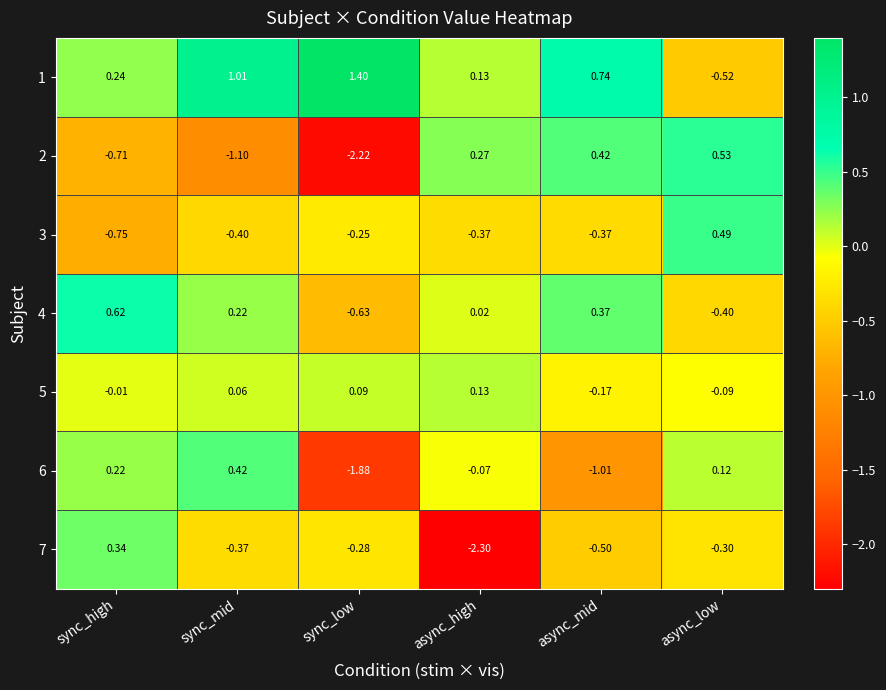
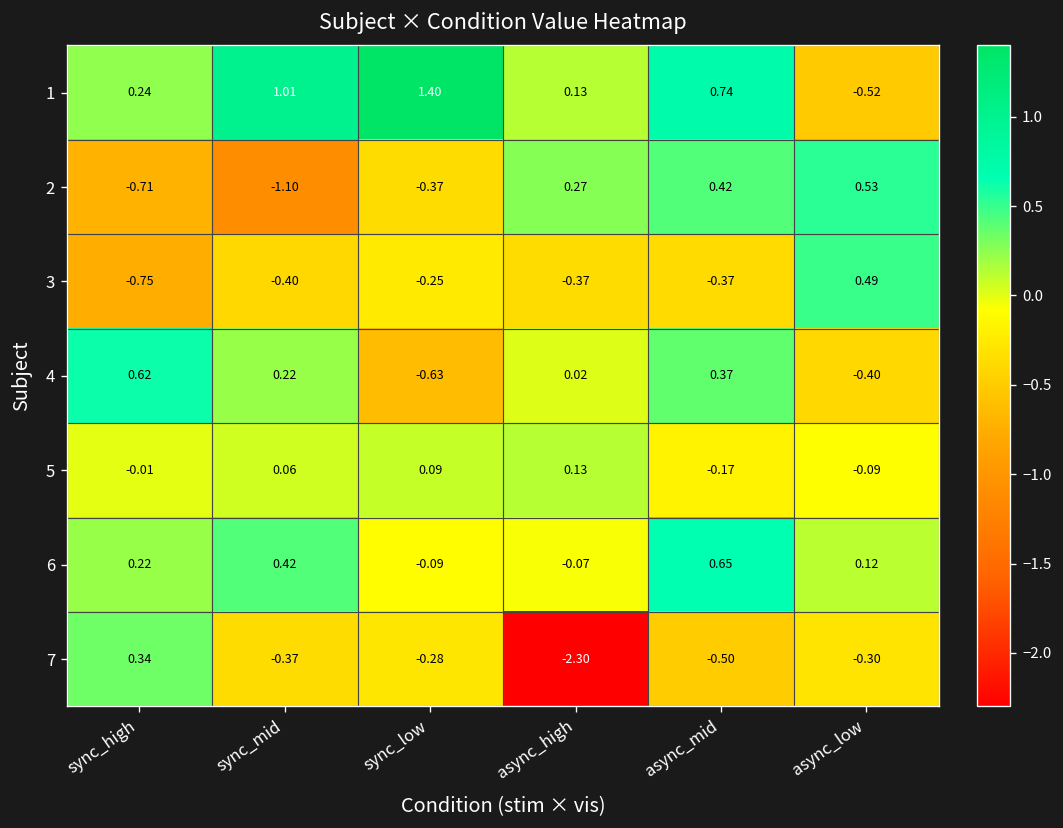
  {
    "1": {
      "sync_high": 0.24,
      "sync_mid": 1.01,
      "sync_low": 1.40,
      "async_high": 0.13,
      "async_mid": 0.74,
      "async_low": -0.52
    },
    "2": {
      "sync_high": -0.71,
      "sync_mid": -1.10,
-     "sync_low": -2.22,
+     "sync_low": -0.37,
      "async_high": 0.27,
      "async_mid": 0.42,
      "async_low": 0.53
    },
    "3": {
      "sync_high": -0.75,
      "sync_mid": -0.40,
      "sync_low": -0.25,
      "async_high": -0.37,
      "async_mid": -0.37,
      "async_low": 0.49
    },
    "4": {
      "sync_high": 0.62,
      "sync_mid": 0.22,
      "sync_low": -0.63,
      "async_high": 0.02,
      "async_mid": 0.37,
      "async_low": -0.40
    },
    "5": {
      "sync_high": -0.01,
      "sync_mid": 0.06,
      "sync_low": 0.09,
      "async_high": 0.13,
      "async_mid": -0.17,
      "async_low": -0.09
    },
    "6": {
      "sync_high": 0.22,
      "sync_mid": 0.42,
-     "sync_low": -1.88,
+     "sync_low": -0.09,
      "async_high": -0.07,
-     "async_mid": -1.01,
+     "async_mid": 0.65,
      "async_low": 0.12
    },
    "7": {
      "sync_high": 0.34,
      "sync_mid": -0.37,
      "sync_low": -0.28,
      "async_high": -2.30,
      "async_mid": -0.50,
      "async_low": -0.30
    }
  }
